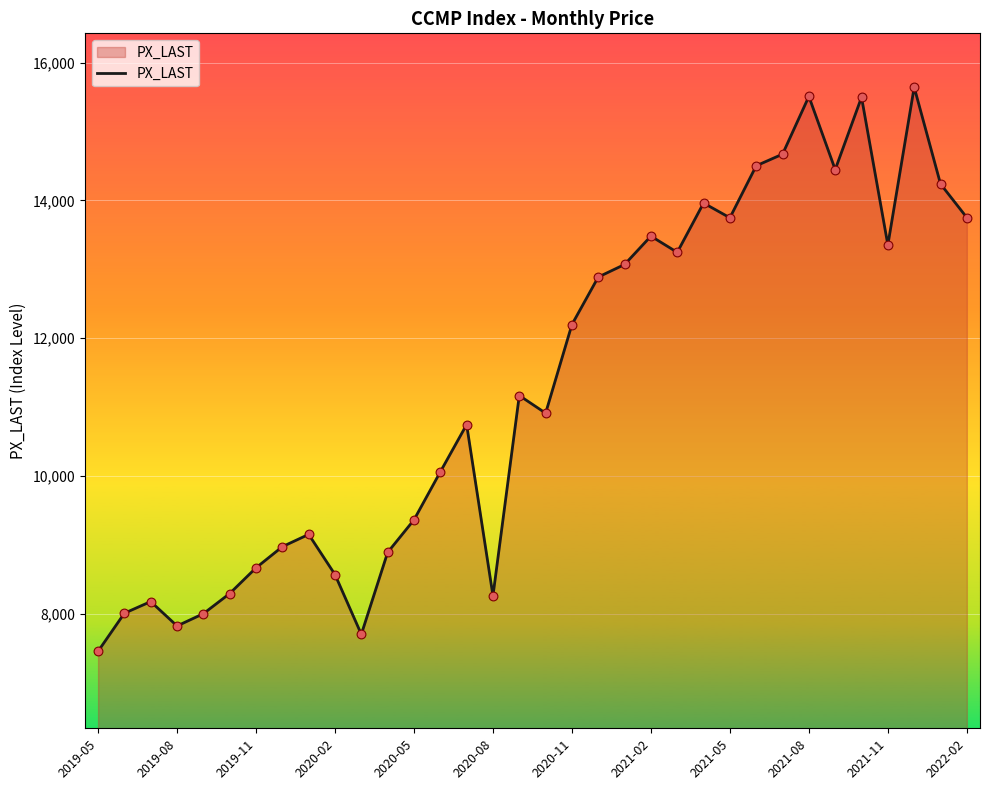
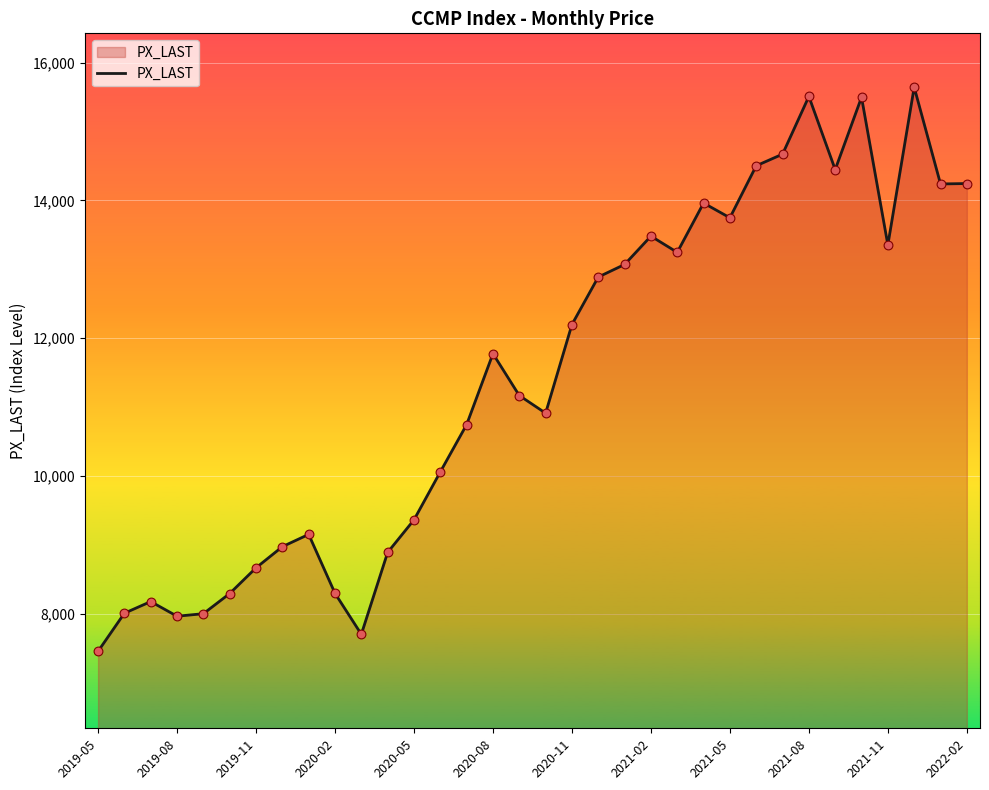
  {
    "2019-05": "7,500",
-   "2019-08": "7,800",
+   "2019-08": "8,000",
    "2019-11": "8,700",
-   "2020-02": "8,600",
+   "2020-02": "8,300",
    "2020-05": "9,400",
-   "2020-08": "8,300",
+   "2020-08": "11,800",
    "2020-11": "12,200",
    "2021-02": "13,500",
    "2021-05": "13,700",
    "2021-08": "15,500",
    "2021-11": "13,400",
-   "2022-02": "13,800"
+   "2022-02": "14,200"
  }
